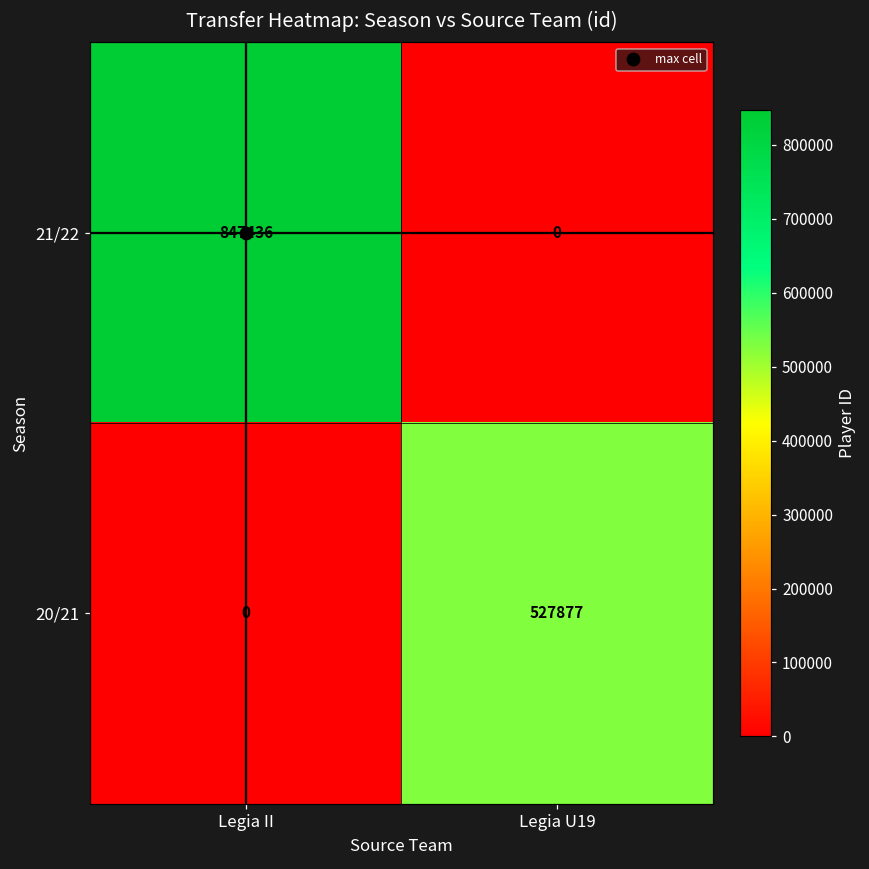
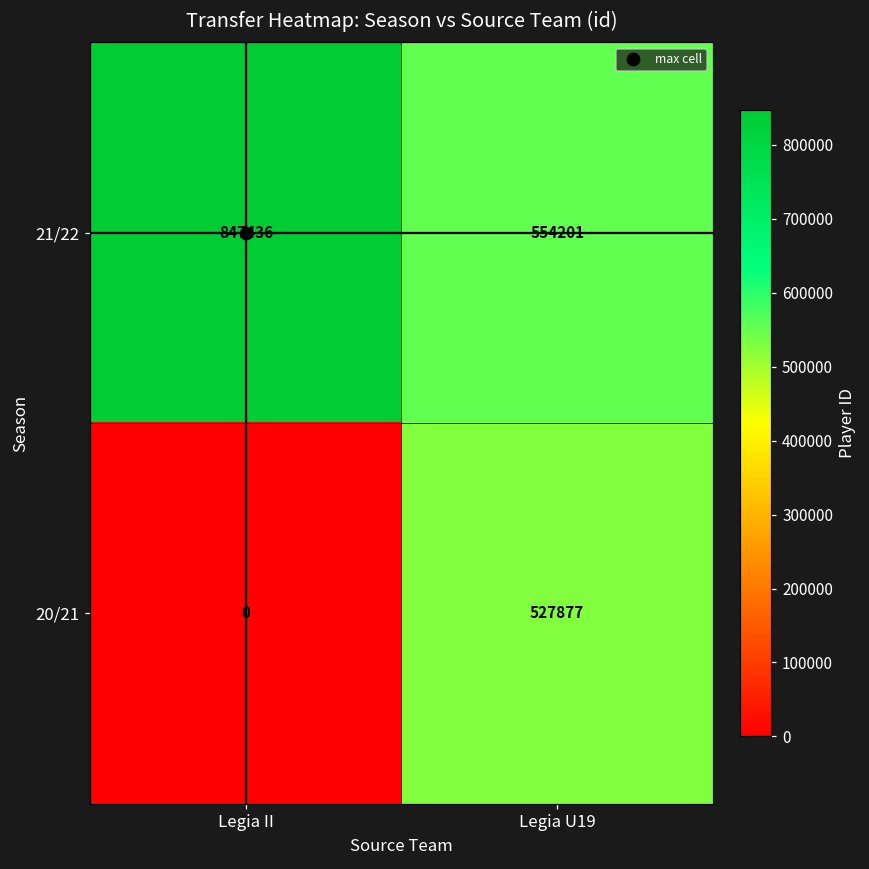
  {
    "21/22": {
-     "Legia U19": 0
+     "Legia U19": 554201
    },
    "20/21": {
      "Legia II": 0,
      "Legia U19": 527877
    }
  }
